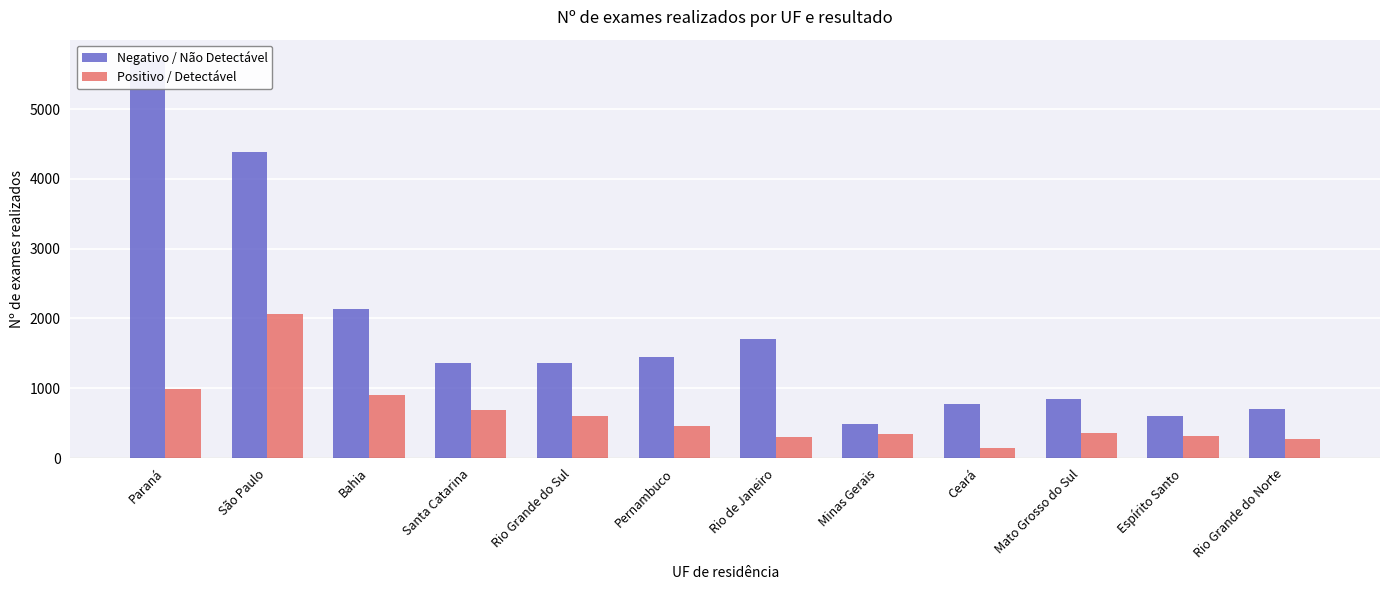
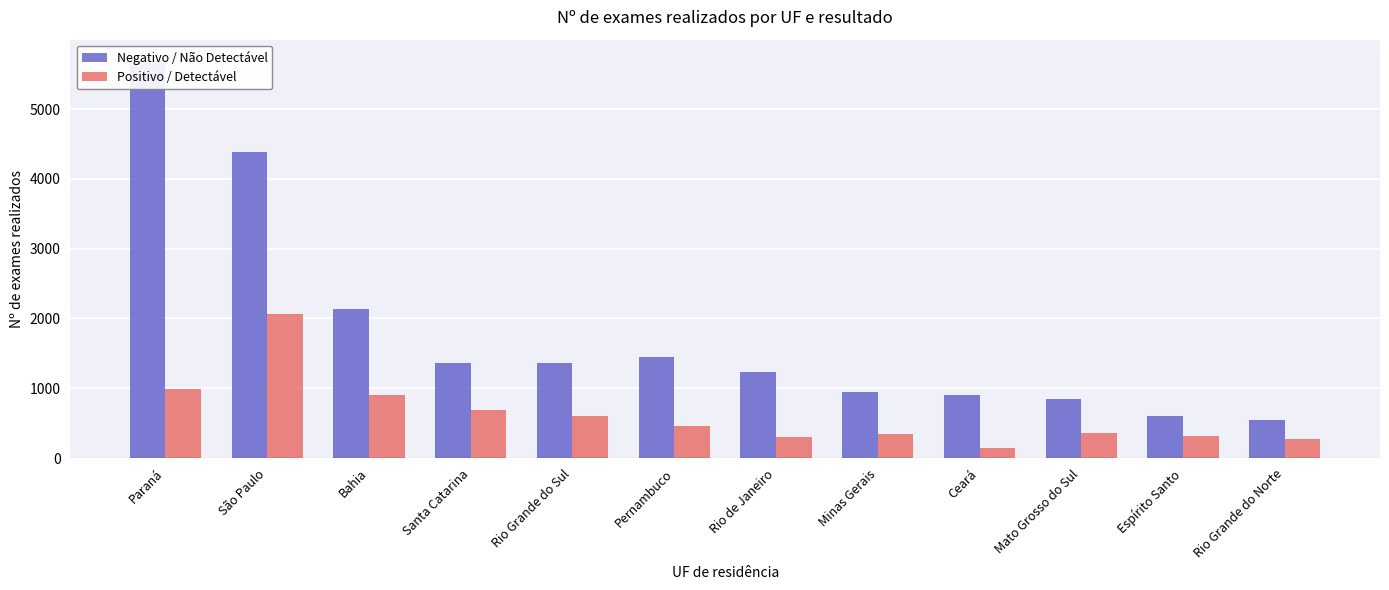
  {
    "Negativo / Não Detectável": {
      "São Paulo": 4400,
      "Bahia": 2100,
      "Santa Catarina": 1400,
      "Rio Grande do Sul": 1400,
      "Pernambuco": 1400,
-     "Rio de Janeiro": 1700,
-     "Minas Gerais": 500,
-     "Ceará": 800,
+     "Rio de Janeiro": 1200,
+     "Minas Gerais": 900,
+     "Ceará": 900,
      "Mato Grosso do Sul": 800,
      "Espírito Santo": 600,
-     "Rio Grande do Norte": 700
+     "Rio Grande do Norte": 600
    },
    "Positivo / Detectável": {
      "Paraná": 1000,
      "São Paulo": 2100,
      "Bahia": 900,
      "Santa Catarina": 700,
      "Rio Grande do Sul": 600,
      "Pernambuco": 500,
      "Rio de Janeiro": 300,
      "Minas Gerais": 300,
      "Ceará": 100,
      "Mato Grosso do Sul": 400,
      "Espírito Santo": 300,
      "Rio Grande do Norte": 300
    }
  }
